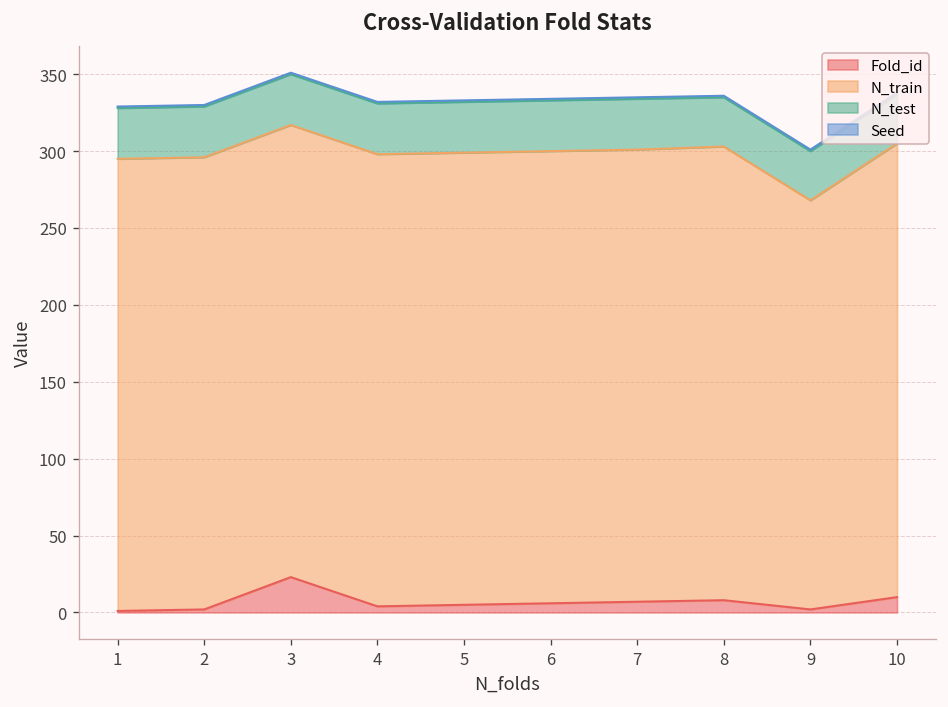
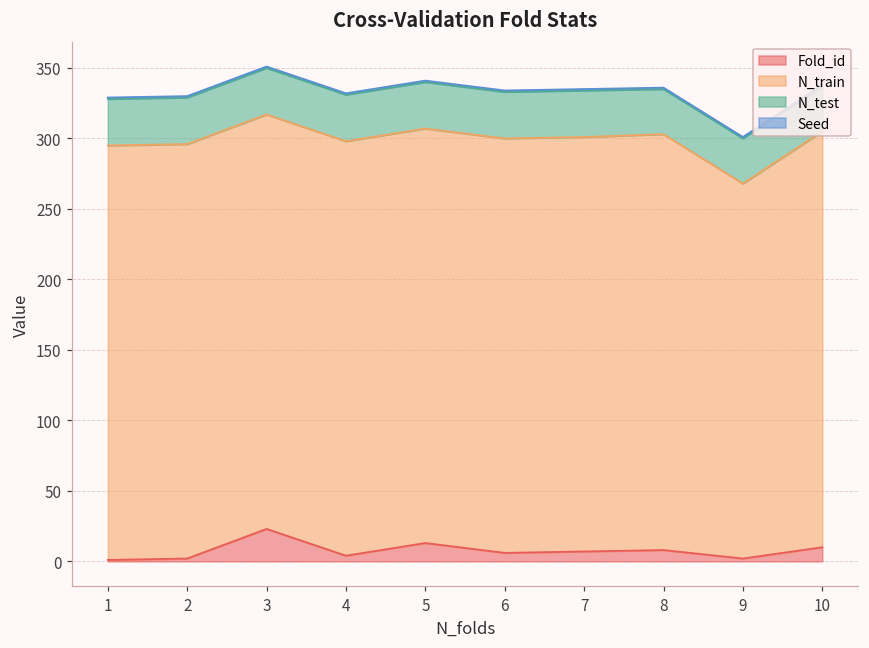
  {
    "Fold_id": {
      "1": 1,
      "2": 2,
      "3": 23,
      "4": 4,
-     "5": 5,
+     "5": 13,
      "6": 6,
      "7": 7,
      "8": 8,
      "9": 2,
      "10": 10
    },
    "N_train": {
      "1": 294,
      "2": 294,
      "3": 294,
      "4": 294,
      "5": 294,
      "6": 294,
      "7": 294,
      "8": 295,
      "9": 266
    }
  }
